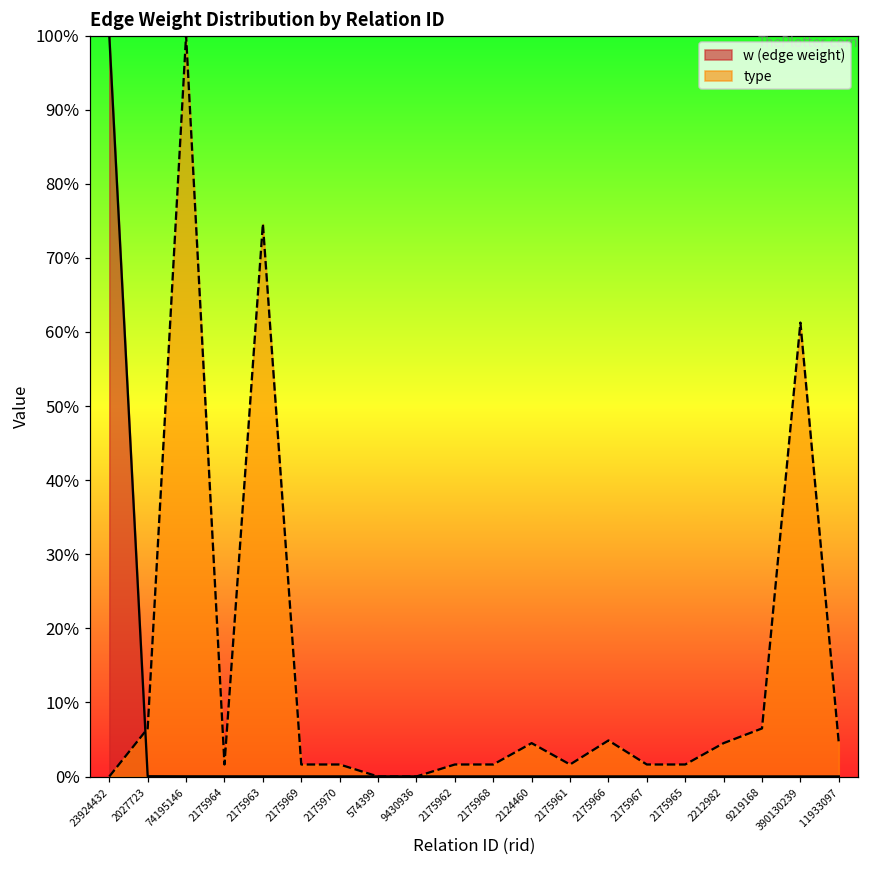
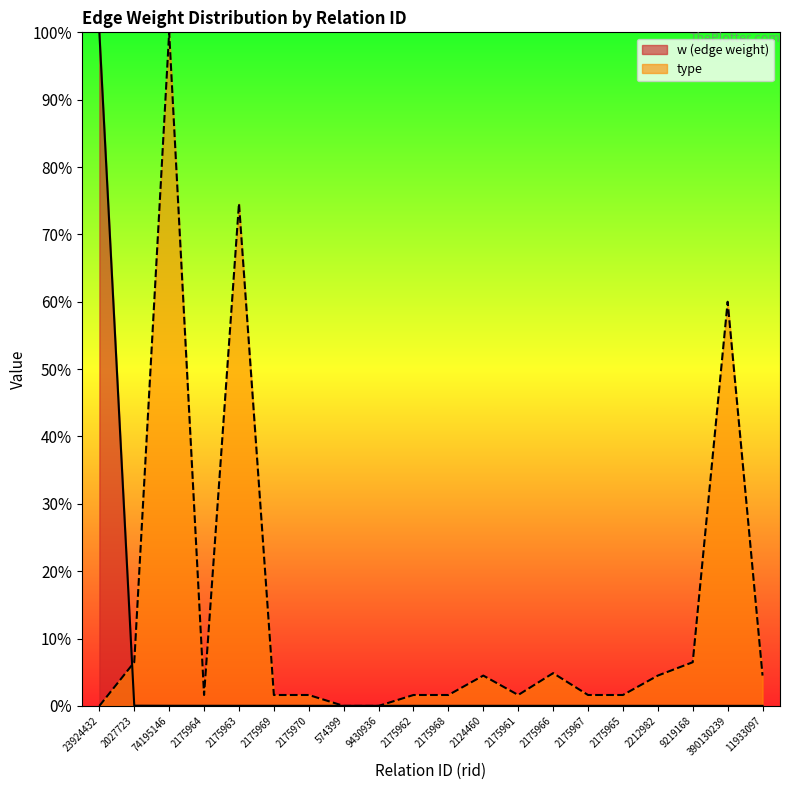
  {
    "w (edge weight)": {
      "23924432": "100%",
      "2027723": "0%",
      "74195146": "0%",
      "2175964": "0%",
      "2175963": "0%",
      "2175969": "0%",
      "2175970": "0%",
      "2175962": "0%",
      "2175968": "0%",
      "2124460": "0%",
      "2175961": "0%",
      "2175966": "0%",
      "2175967": "0%",
      "2175965": "0%",
      "2212982": "0%",
      "9219168": "0%",
      "390130239": "0%",
      "11933097": "0%"
    },
    "type": {
      "23924432": "0%",
      "2027723": "6%",
      "74195146": "100%",
      "2175964": "2%",
      "2175963": "75%",
      "2175969": "2%",
      "2175970": "2%",
      "2175962": "2%",
      "2175968": "2%",
      "2124460": "5%",
      "2175961": "2%",
      "2175966": "5%",
      "2175967": "2%",
      "2175965": "2%",
      "2212982": "5%",
      "9219168": "6%",
-     "390130239": "61%",
+     "390130239": "60%",
      "11933097": "5%"
    }
  }
